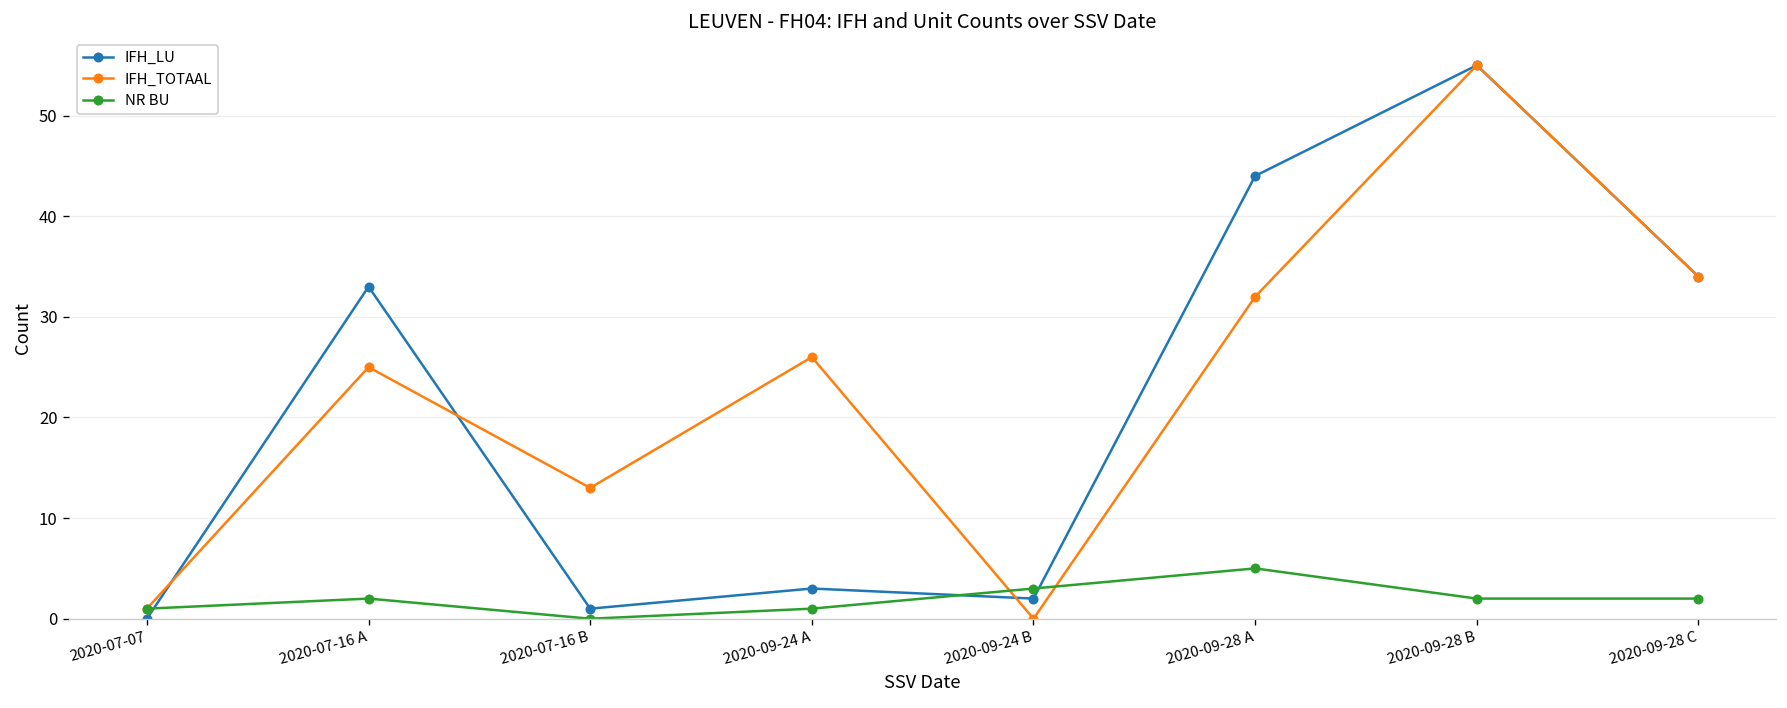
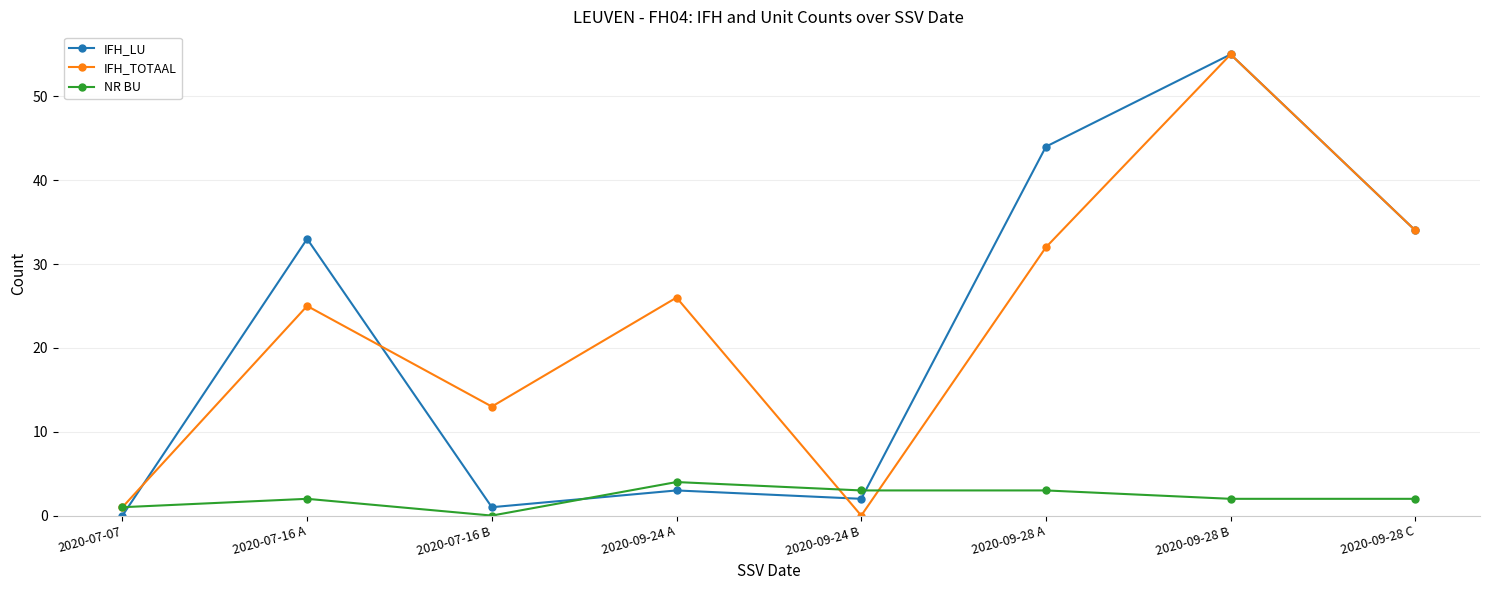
  {
    "IFH_LU": {
      "2020-07-07": 0,
      "2020-07-16 A": 33,
      "2020-07-16 B": 1,
      "2020-09-24 A": 3,
      "2020-09-24 B": 2,
      "2020-09-28 A": 44
    },
    "IFH_TOTAAL": {
      "2020-07-16 A": 25,
      "2020-07-16 B": 13,
      "2020-09-24 A": 26,
      "2020-09-24 B": 0,
      "2020-09-28 A": 32
    },
    "NR BU": {
      "2020-07-16 A": 2,
      "2020-07-16 B": 0,
-     "2020-09-24 A": 1,
+     "2020-09-24 A": 4,
      "2020-09-24 B": 3,
-     "2020-09-28 A": 5,
+     "2020-09-28 A": 3,
      "2020-09-28 B": 2,
      "2020-09-28 C": 2
    }
  }
